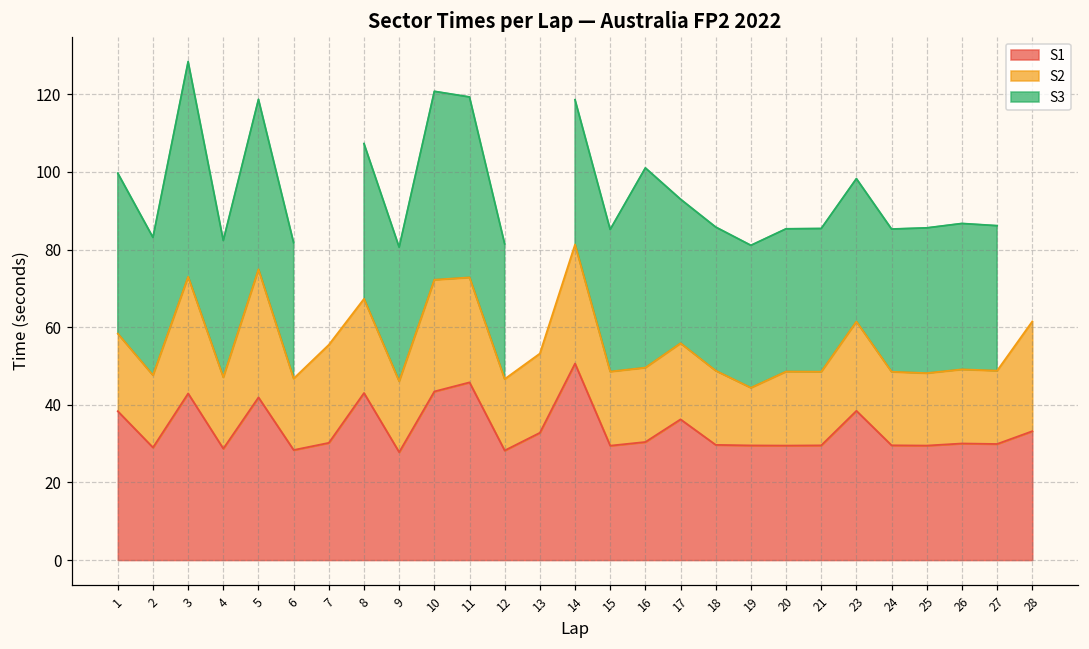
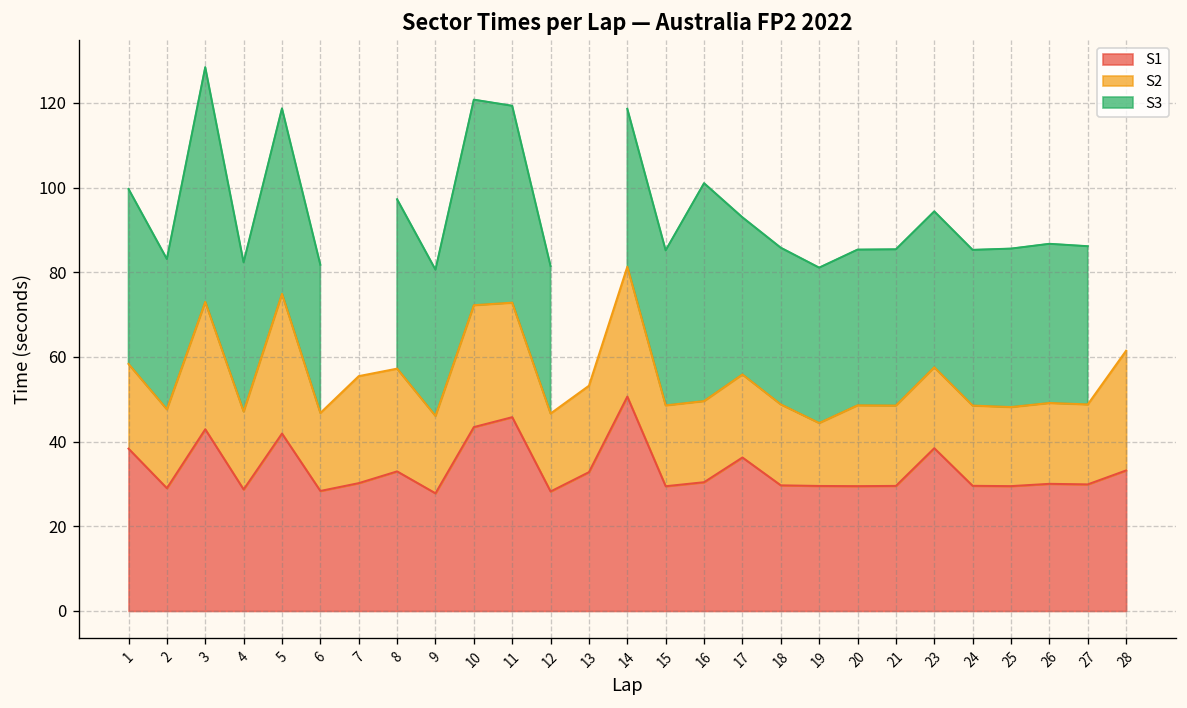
  {
    "S1": {
      "1": 38,
      "2": 29,
      "3": 43,
      "4": 29,
      "5": 42,
      "6": 28,
      "7": 30,
-     "8": 43,
+     "8": 33,
      "9": 28,
      "10": 43,
      "11": 46,
      "12": 28,
      "13": 33,
      "14": 51,
      "15": 29,
      "16": 30,
      "17": 36,
      "18": 30,
      "19": 30,
      "20": 29,
      "21": 30,
      "23": 38,
      "24": 30,
      "25": 29,
      "26": 30,
      "27": 30,
      "28": 33
    },
    "S2": {
      "1": 20,
      "2": 19,
      "3": 30,
      "4": 18,
      "5": 33,
      "6": 18,
      "7": 25,
      "8": 24,
      "9": 18,
      "10": 29,
      "11": 27,
      "12": 18,
      "13": 20,
      "14": 31,
      "15": 19,
      "16": 19,
      "17": 20,
      "18": 19,
      "19": 15,
      "20": 19,
      "21": 19,
-     "23": 23,
+     "23": 19,
      "24": 19,
      "25": 19,
      "26": 19,
      "27": 19,
      "28": 28
    }
  }
